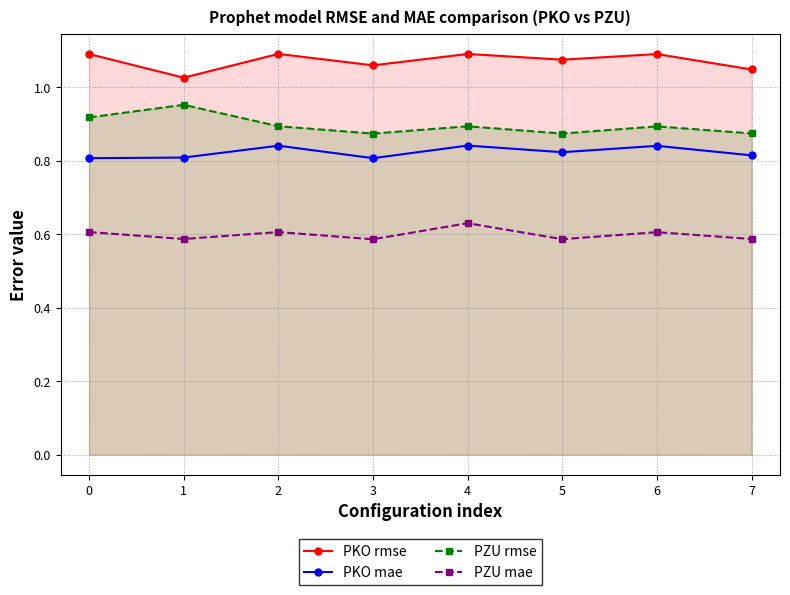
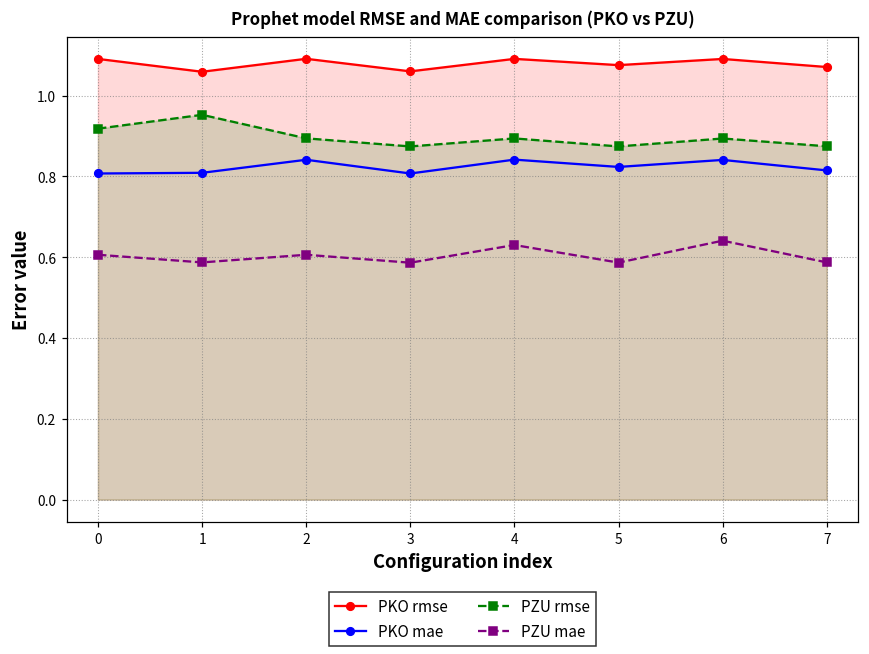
  {
    "PKO rmse": {
      "0": 1.09,
-     "1": 1.03,
+     "1": 1.06,
      "2": 1.09,
      "3": 1.06,
      "4": 1.09,
      "5": 1.08,
      "6": 1.09,
-     "7": 1.05
+     "7": 1.07
    },
    "PKO mae": {
      "0": 0.81,
      "1": 0.81,
      "2": 0.84,
      "3": 0.81,
      "4": 0.84,
      "5": 0.82,
      "6": 0.84,
      "7": 0.82
    },
    "PZU rmse": {
      "0": 0.92,
      "1": 0.95,
      "2": 0.89,
      "3": 0.87,
      "4": 0.89,
      "5": 0.87,
      "6": 0.89,
      "7": 0.87
    },
    "PZU mae": {
      "0": 0.61,
      "1": 0.59,
      "2": 0.61,
      "3": 0.59,
      "4": 0.63,
      "5": 0.59,
-     "6": 0.61,
+     "6": 0.64,
      "7": 0.59
    }
  }
